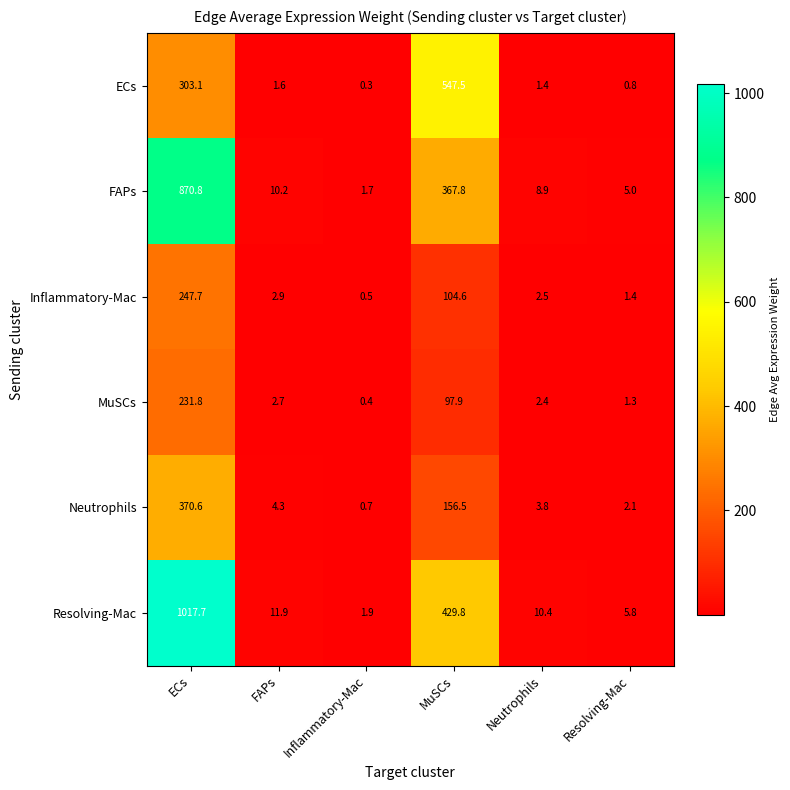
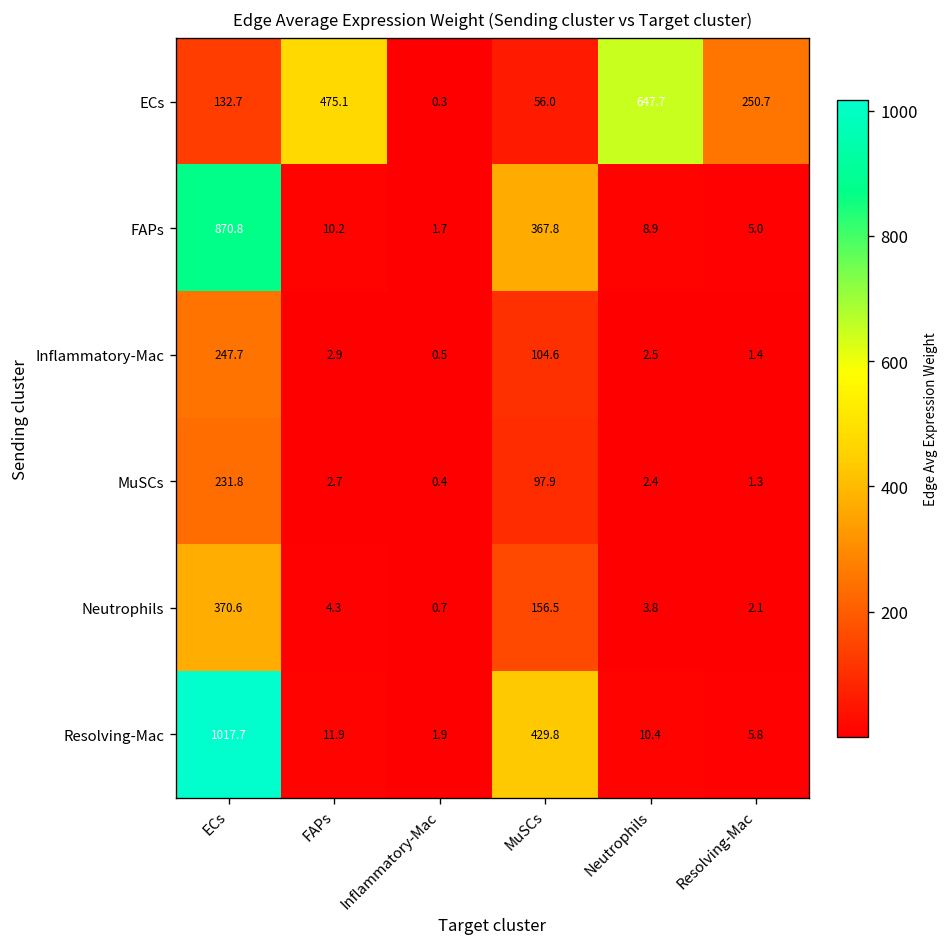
  {
    "ECs": {
-     "ECs": 303.1,
-     "FAPs": 1.6,
+     "ECs": 132.7,
+     "FAPs": 475.1,
      "Inflammatory-Mac": 0.3,
-     "MuSCs": 547.5,
-     "Neutrophils": 1.4,
-     "Resolving-Mac": 0.8
+     "MuSCs": 56.0,
+     "Neutrophils": 647.7,
+     "Resolving-Mac": 250.7
    },
    "FAPs": {
      "ECs": 870.8,
      "FAPs": 10.2,
      "Inflammatory-Mac": 1.7,
      "MuSCs": 367.8,
      "Neutrophils": 8.9,
      "Resolving-Mac": 5.0
    },
    "Inflammatory-Mac": {
      "ECs": 247.7,
      "FAPs": 2.9,
      "Inflammatory-Mac": 0.5,
      "MuSCs": 104.6,
      "Neutrophils": 2.5,
      "Resolving-Mac": 1.4
    },
    "MuSCs": {
      "ECs": 231.8,
      "FAPs": 2.7,
      "Inflammatory-Mac": 0.4,
      "MuSCs": 97.9,
      "Neutrophils": 2.4,
      "Resolving-Mac": 1.3
    },
    "Neutrophils": {
      "ECs": 370.6,
      "FAPs": 4.3,
      "Inflammatory-Mac": 0.7,
      "MuSCs": 156.5,
      "Neutrophils": 3.8,
      "Resolving-Mac": 2.1
    },
    "Resolving-Mac": {
      "ECs": 1017.7,
      "FAPs": 11.9,
      "Inflammatory-Mac": 1.9,
      "MuSCs": 429.8,
      "Neutrophils": 10.4,
      "Resolving-Mac": 5.8
    }
  }
